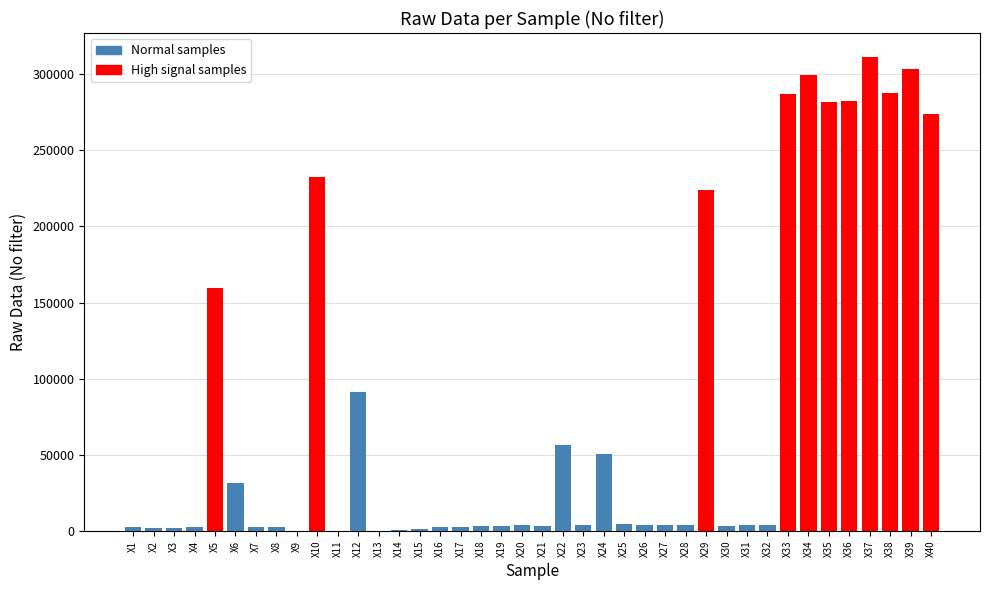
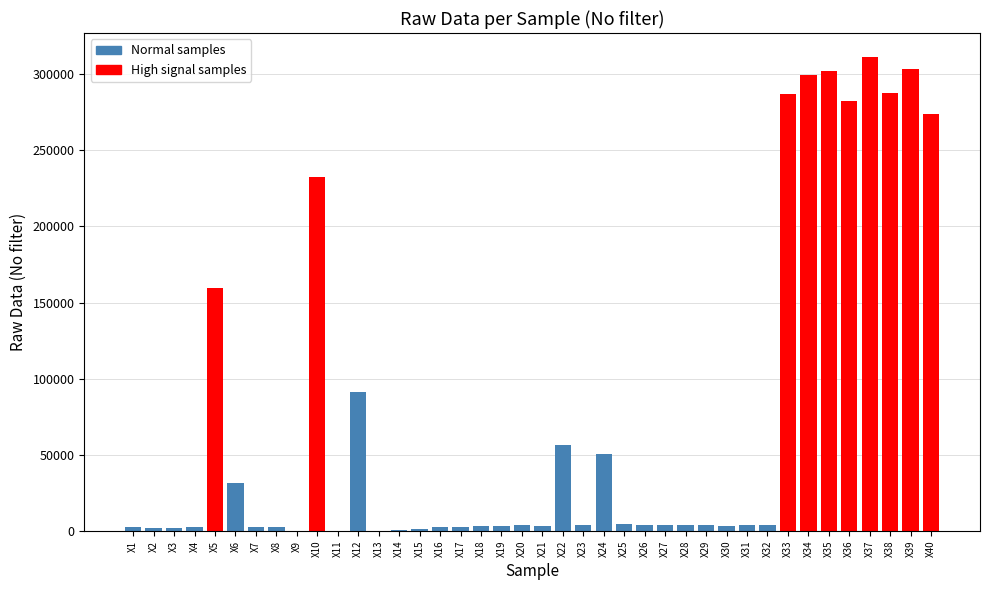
  {
    "X1": 3000,
    "X2": 2000,
    "X3": 2000,
    "X4": 3000,
    "X5": 160000,
    "X6": 32000,
    "X7": 3000,
    "X8": 3000,
    "X10": 233000,
    "X12": 91000,
    "X16": 3000,
    "X17": 3000,
    "X18": 3000,
    "X19": 4000,
    "X20": 4000,
    "X21": 4000,
    "X22": 56000,
    "X23": 4000,
    "X24": 51000,
    "X25": 4000,
    "X26": 4000,
    "X27": 4000,
    "X28": 4000,
-   "X29": 224000,
+   "X29": 4000,
    "X30": 4000,
    "X31": 4000,
    "X32": 4000,
    "X33": 287000,
    "X34": 299000,
-   "X35": 282000,
+   "X35": 302000,
    "X36": 282000,
    "X37": 311000,
    "X38": 287000,
    "X39": 303000,
    "X40": 274000
  }
